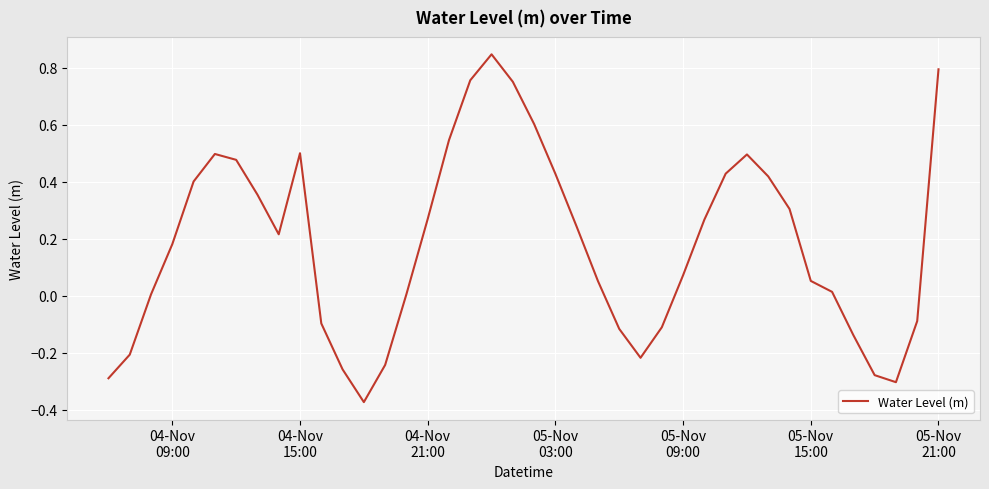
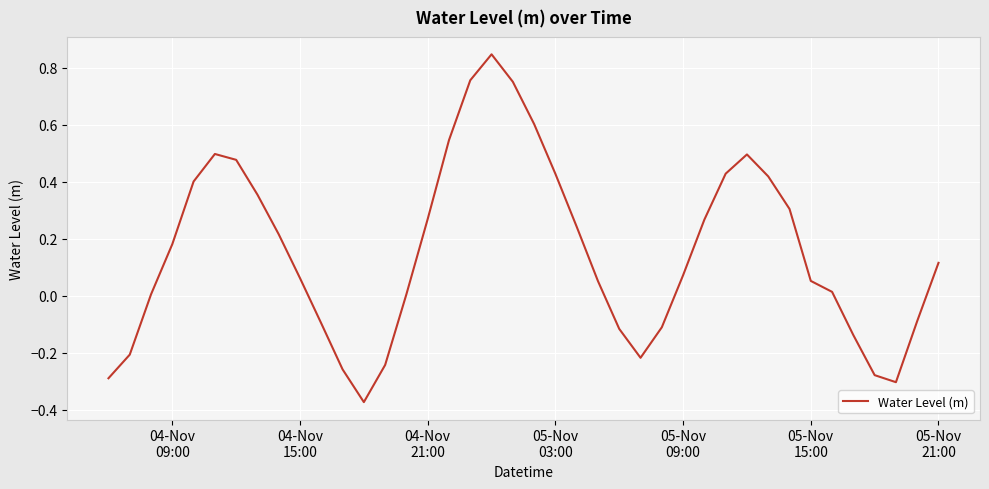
  {
    "04-Nov 09:00": 0.18,
-   "04-Nov 15:00": 0.50,
+   "04-Nov 15:00": 0.06,
    "04-Nov 21:00": 0.27,
    "05-Nov 03:00": 0.43,
    "05-Nov 09:00": 0.07,
    "05-Nov 15:00": 0.05,
-   "05-Nov 21:00": 0.79
+   "05-Nov 21:00": 0.12
  }
